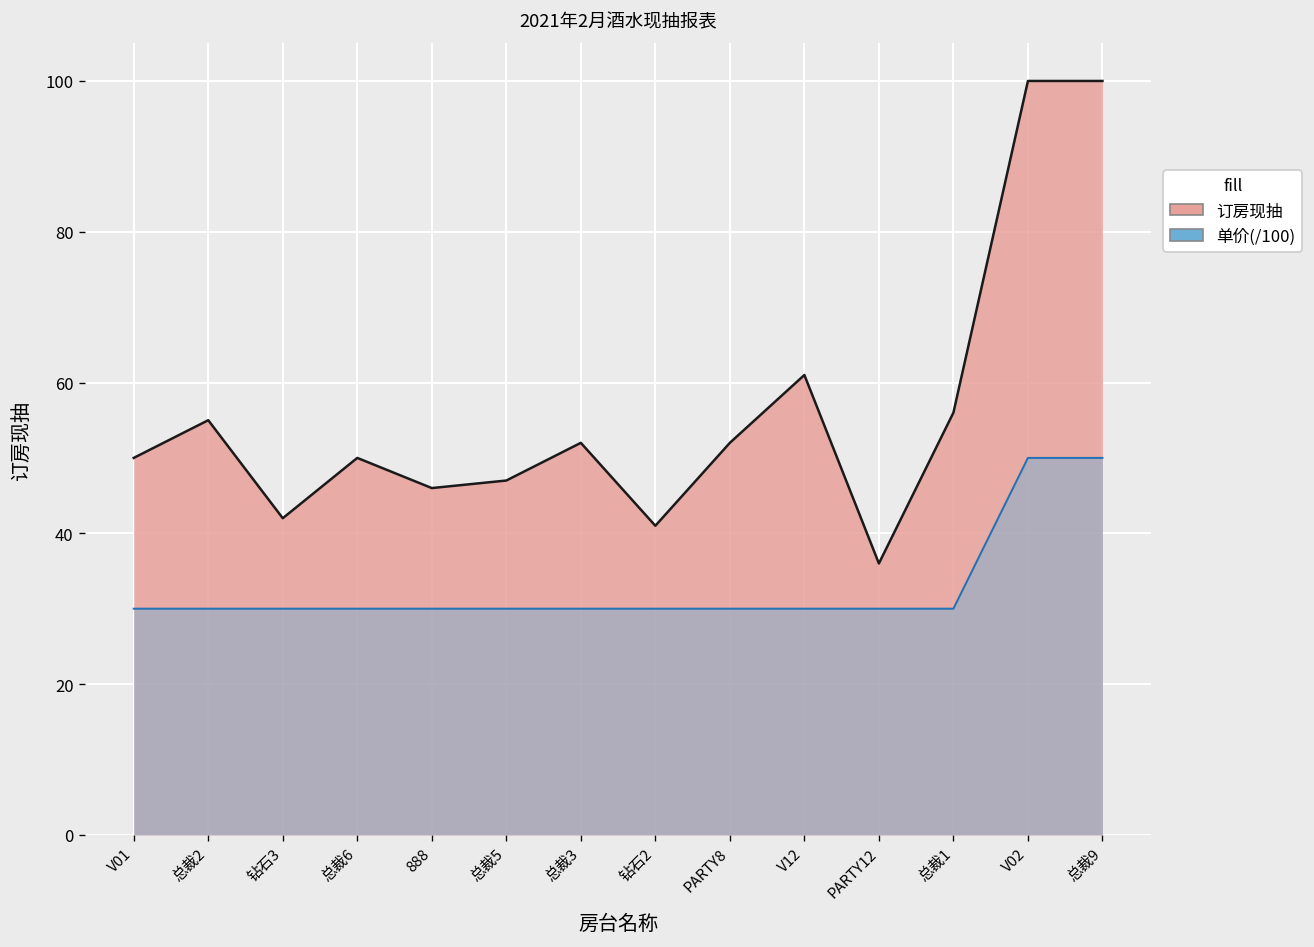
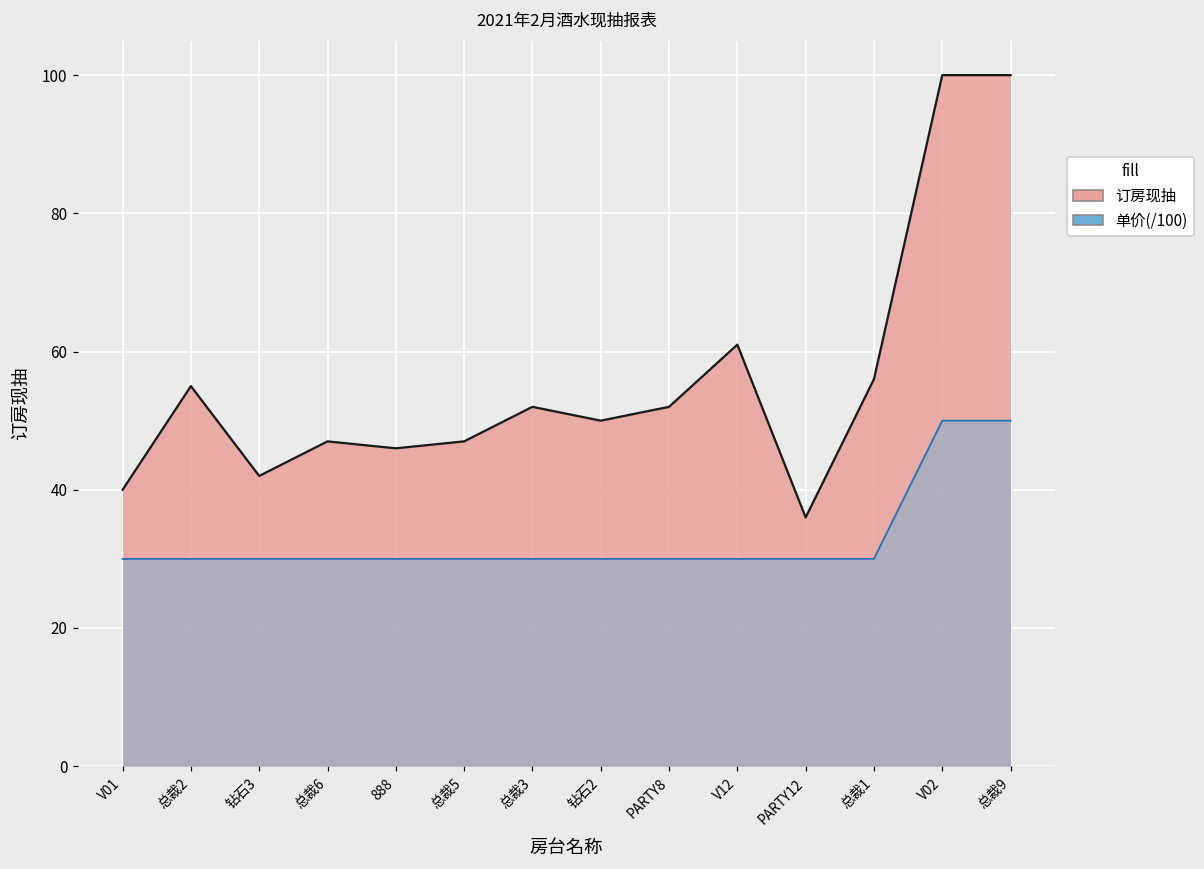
  {
    "订房现抽": {
-     "V01": 50,
+     "V01": 40,
      "总裁2": 55,
      "钻石3": 42,
-     "总裁6": 50,
+     "总裁6": 47,
      "888": 46,
      "总裁5": 47,
      "总裁3": 52,
-     "钻石2": 41,
+     "钻石2": 50,
      "PARTY8": 52,
      "V12": 61,
      "PARTY12": 36,
      "总裁1": 56,
      "V02": 100,
      "总裁9": 100
    },
    "单价(/100)": {
      "V01": 30,
      "总裁2": 30,
      "钻石3": 30,
      "总裁6": 30,
      "888": 30,
      "总裁5": 30,
      "总裁3": 30,
      "钻石2": 30,
      "PARTY8": 30,
      "V12": 30,
      "PARTY12": 30,
      "总裁1": 30,
      "V02": 50,
      "总裁9": 50
    }
  }
